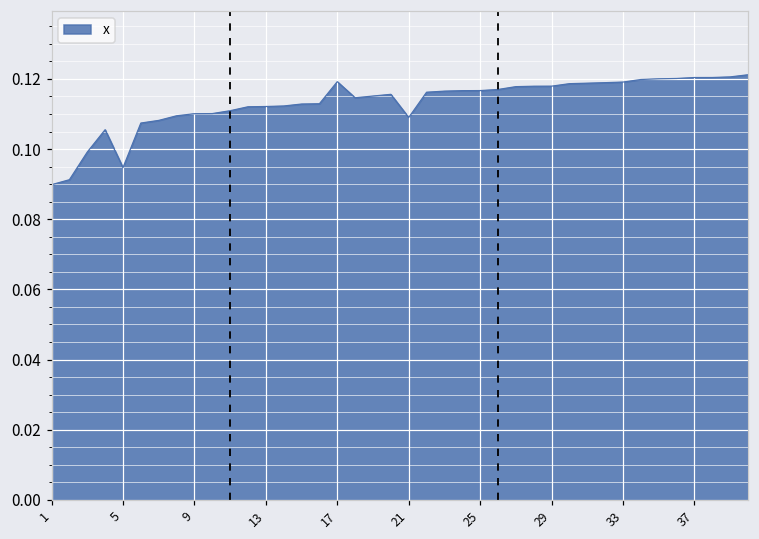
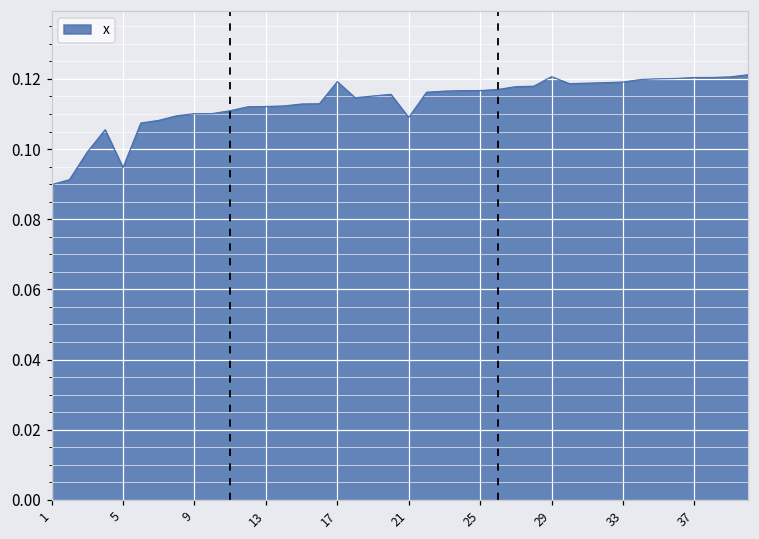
  {
    "1": 0.090,
    "5": 0.095,
    "9": 0.110,
    "13": 0.112,
    "17": 0.119,
    "21": 0.109,
    "25": 0.117,
-   "29": 0.118,
+   "29": 0.121,
    "33": 0.119,
    "37": 0.120
  }
